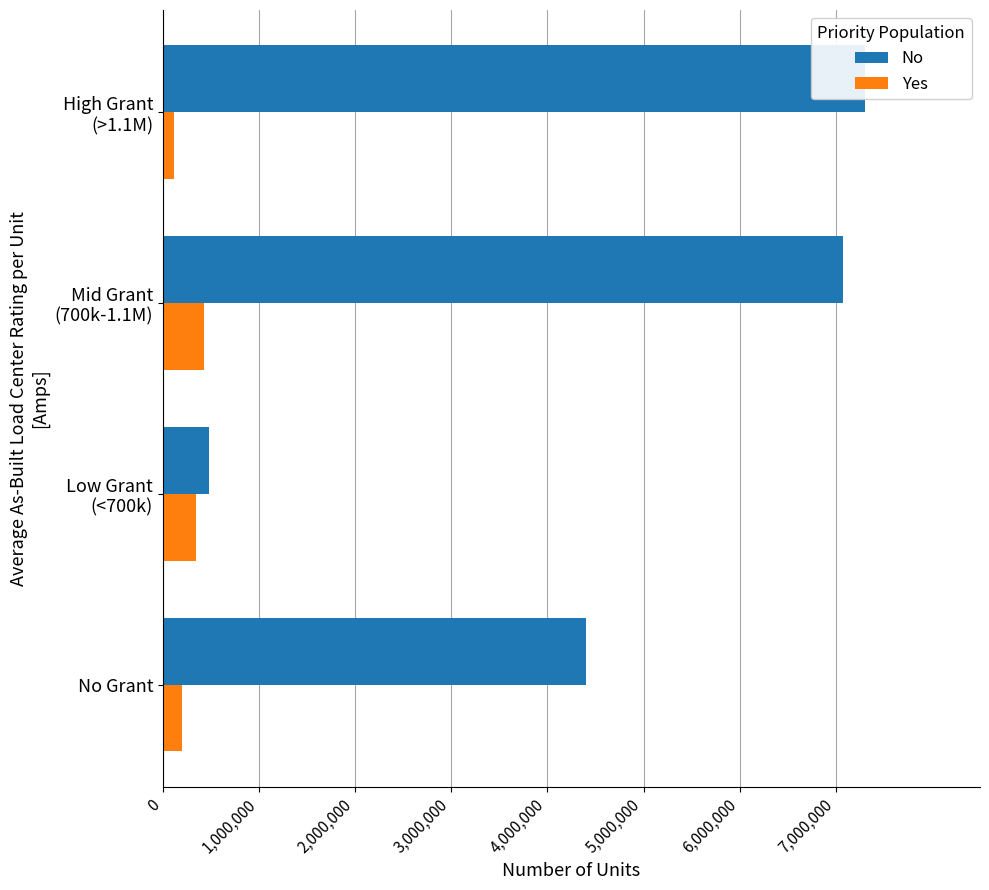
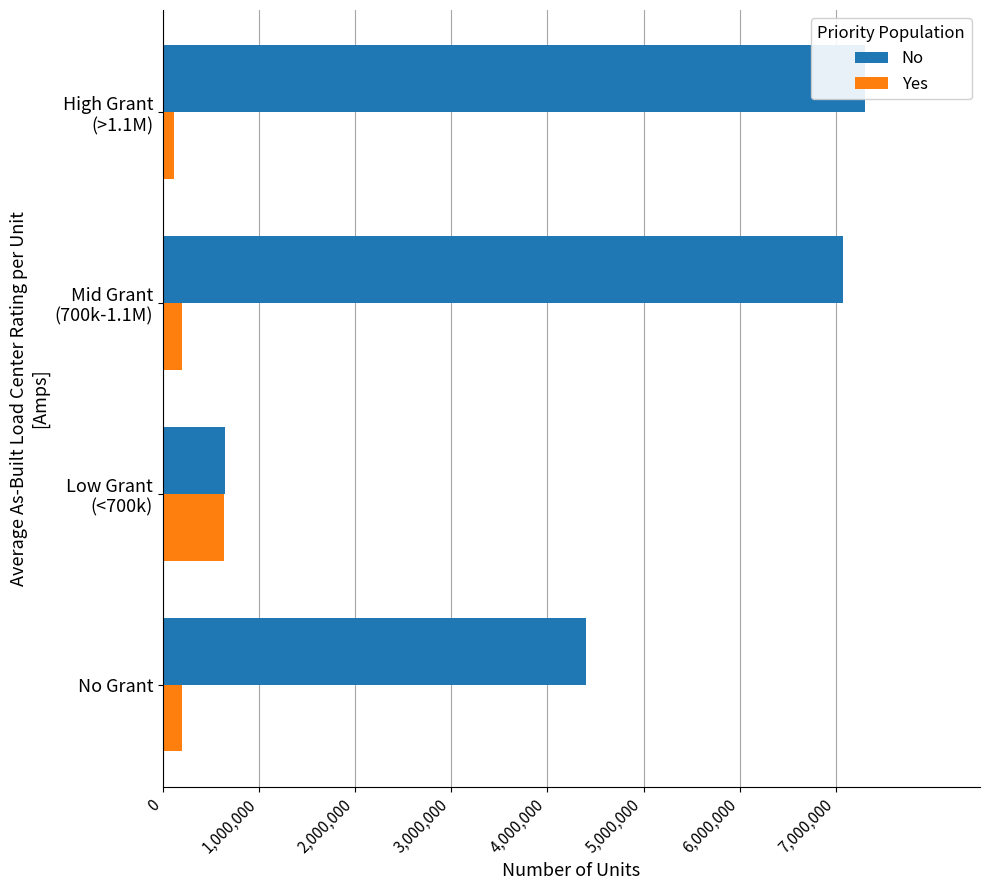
  {
    "No": {
      "Mid Grant (700k-1.1M)": "7,100,000",
-     "Low Grant (<700k)": "500,000",
+     "Low Grant (<700k)": "700,000",
      "No Grant": "4,400,000"
    },
    "Yes": {
      "High Grant (>1.1M)": "100,000",
-     "Mid Grant (700k-1.1M)": "400,000",
-     "Low Grant (<700k)": "400,000",
+     "Mid Grant (700k-1.1M)": "200,000",
+     "Low Grant (<700k)": "600,000",
      "No Grant": "200,000"
    }
  }
